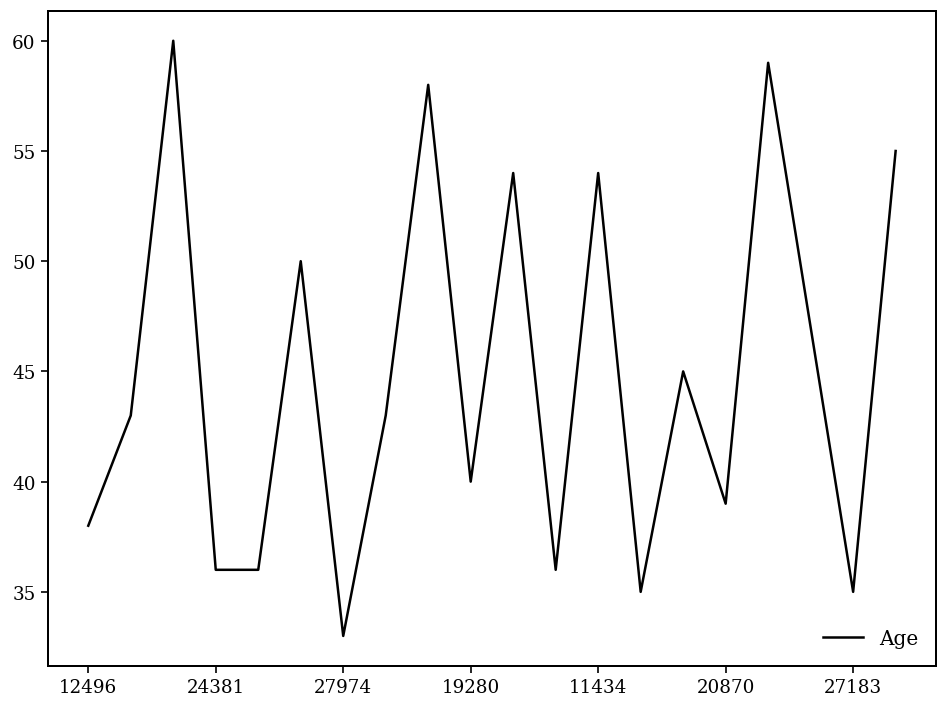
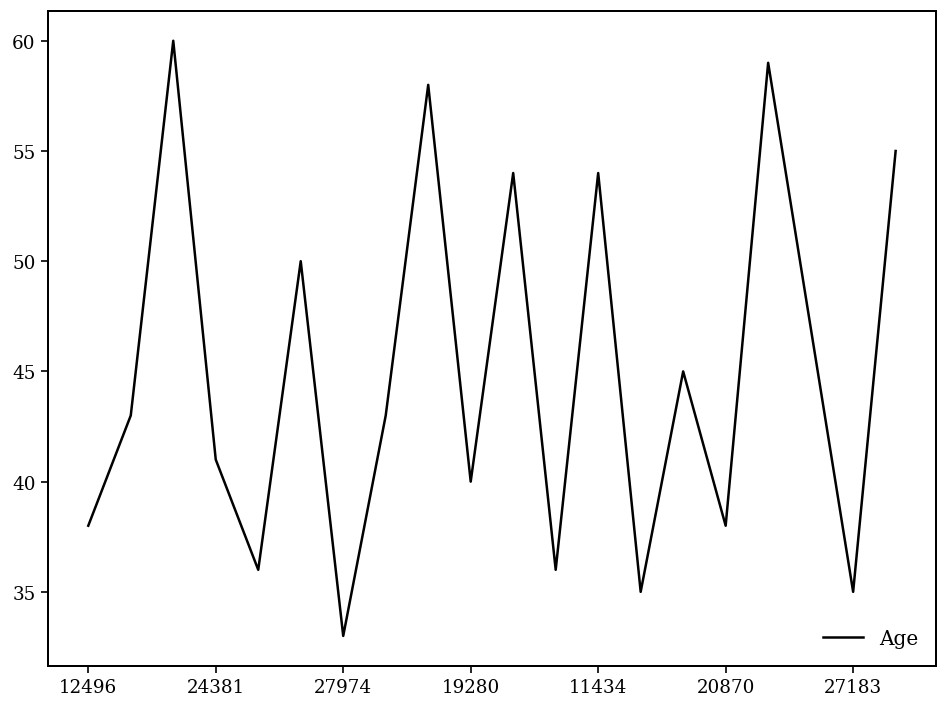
  {
    "12496": 38,
-   "24381": 36,
+   "24381": 41,
    "27974": 33,
    "19280": 40,
    "11434": 54,
-   "20870": 39,
+   "20870": 38,
    "27183": 35
  }
